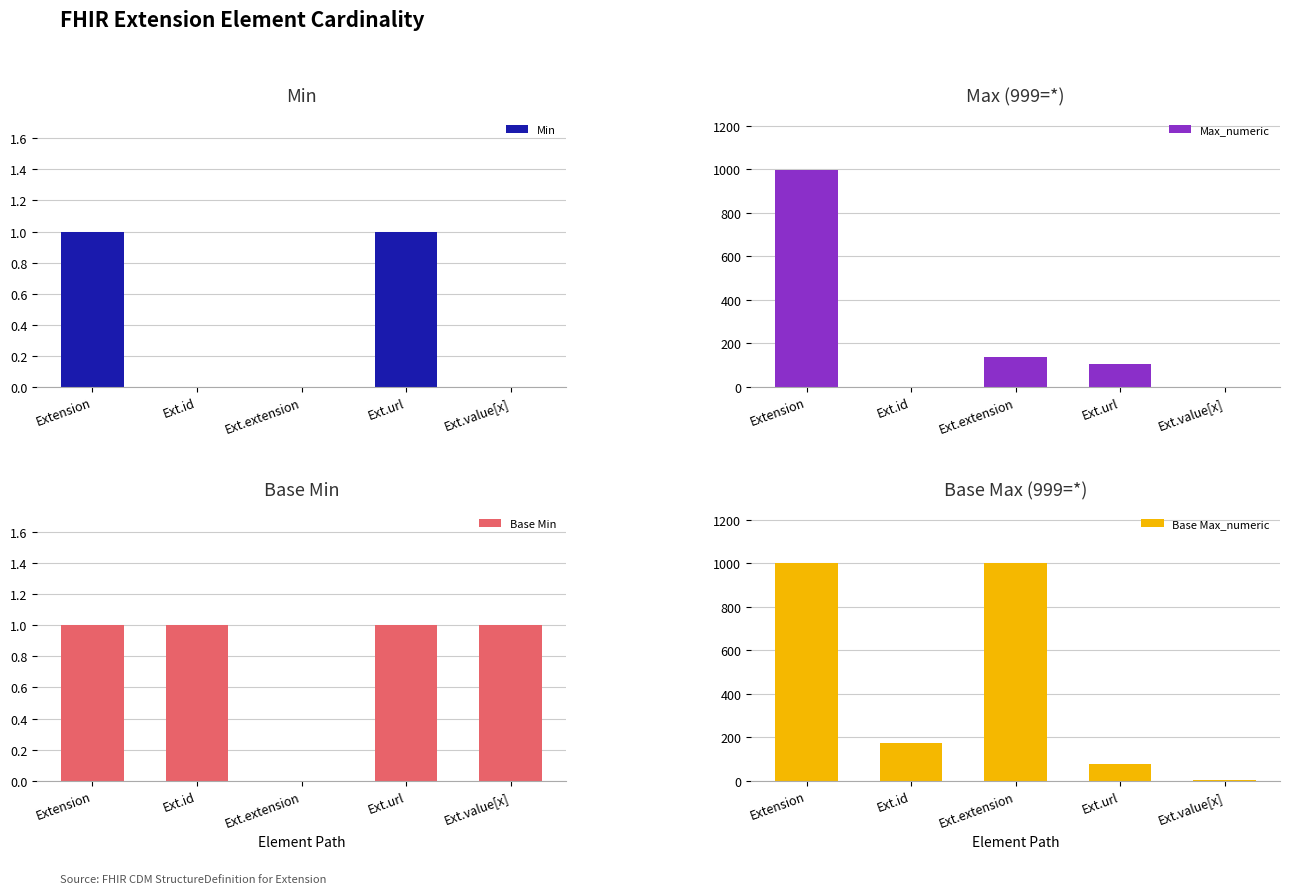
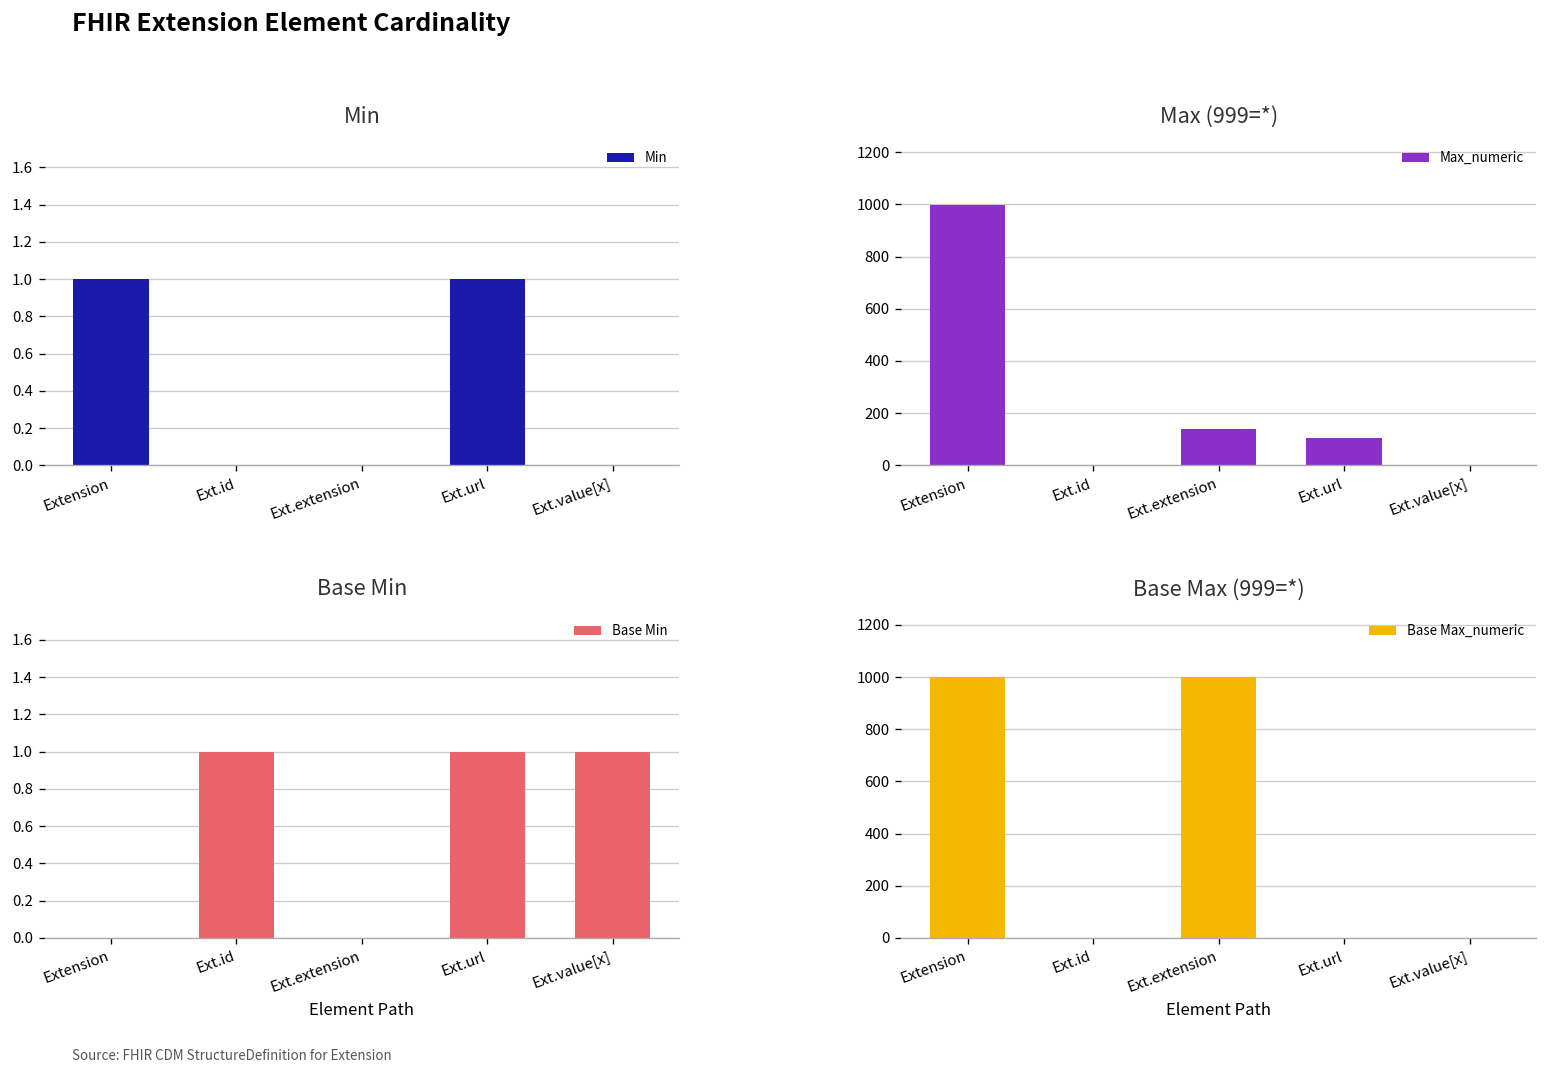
  {
    "Min": {
      "Extension": 1.00,
      "Ext.id": 0.00,
      "Ext.extension": 0.00,
      "Ext.url": 1.00,
      "Ext.value[x]": 0.00
    },
    "Max (999=*)": {
      "Extension": 1000,
      "Ext.extension": 140,
      "Ext.url": 110
    },
    "Base Min": {
-     "Extension": 1,
+     "Extension": 0,
      "Ext.id": 1,
      "Ext.extension": 0,
      "Ext.url": 1,
      "Ext.value[x]": 1
    },
    "Base Max (999=*)": {
      "Extension": 1000,
-     "Ext.id": 170,
+     "Ext.id": 0,
      "Ext.extension": 1000,
-     "Ext.url": 80
+     "Ext.url": 0
    }
  }
